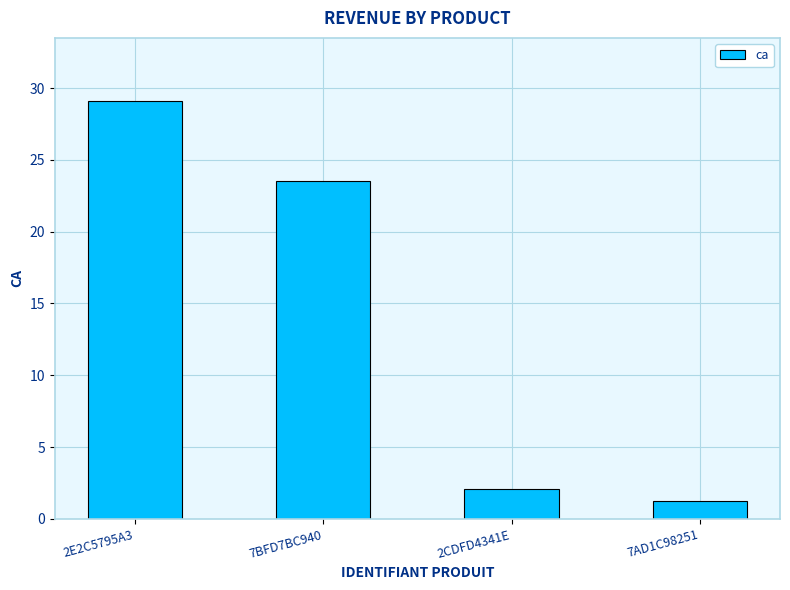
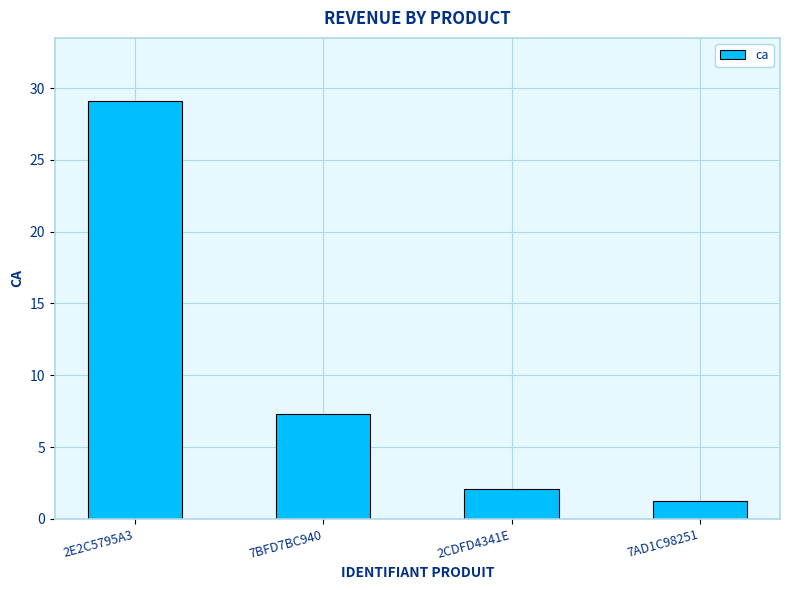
  {
    "2E2C5795A3": 29.1,
-   "7BFD7BC940": 23.5,
+   "7BFD7BC940": 7.3,
    "2CDFD4341E": 2.1,
    "7AD1C98251": 1.2
  }
